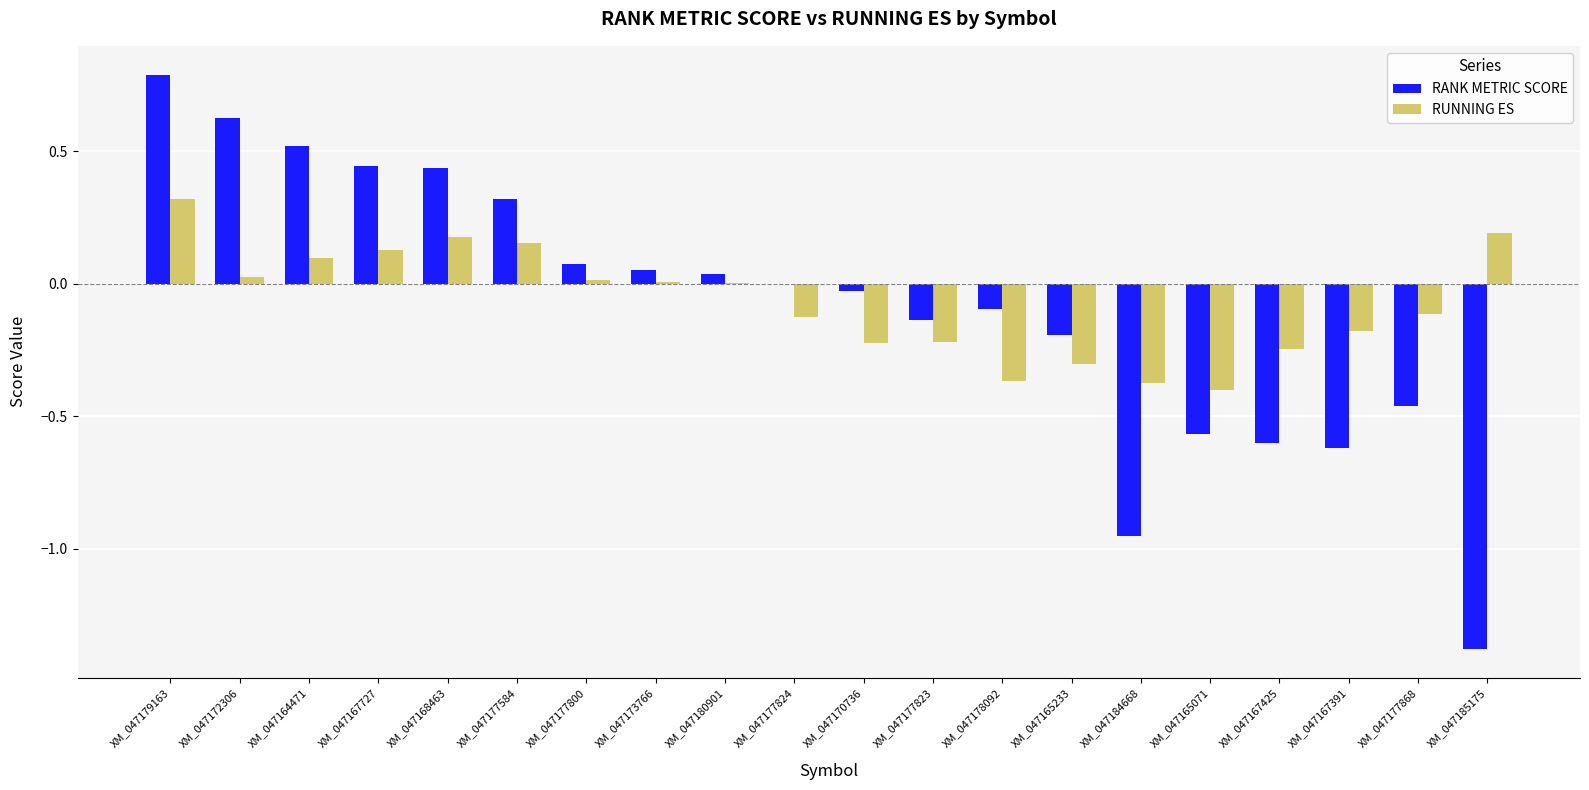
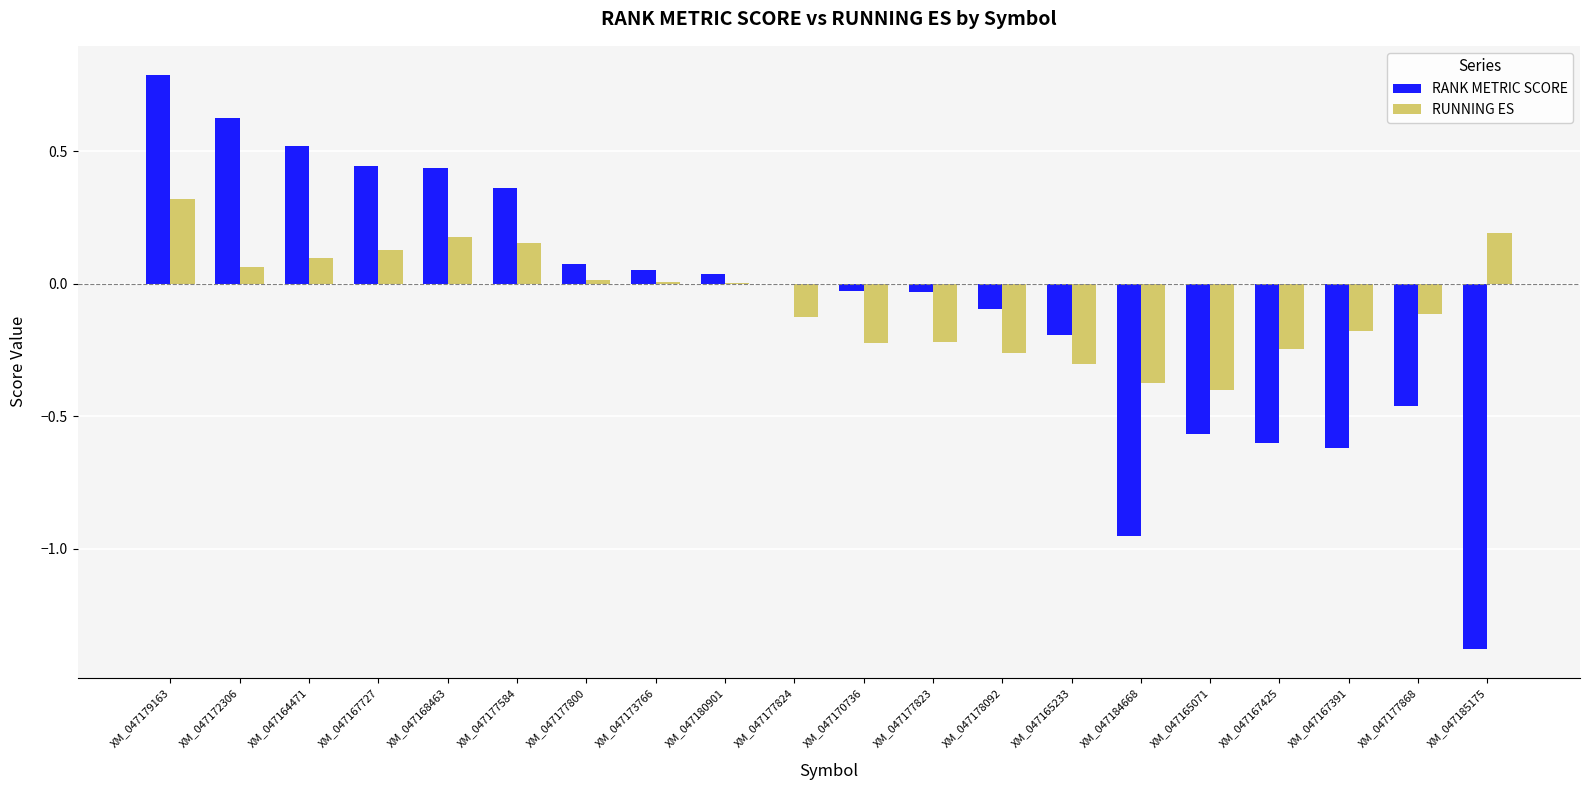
  {
    "RANK METRIC SCORE": {
      "XM_047179163": 0.79,
      "XM_047172306": 0.62,
      "XM_047164471": 0.52,
      "XM_047167727": 0.45,
      "XM_047168463": 0.44,
-     "XM_047177584": 0.32,
+     "XM_047177584": 0.36,
      "XM_047177800": 0.08,
      "XM_047173766": 0.05,
      "XM_047180901": 0.04,
      "XM_047177824": 0.00,
      "XM_047170736": -0.03,
-     "XM_047177823": -0.14,
+     "XM_047177823": -0.03,
      "XM_047178092": -0.10,
      "XM_047165233": -0.19,
      "XM_047184668": -0.95,
      "XM_047165071": -0.57,
      "XM_047167425": -0.60,
      "XM_047167391": -0.62,
      "XM_047177868": -0.46,
      "XM_047185175": -1.38
    },
    "RUNNING ES": {
      "XM_047179163": 0.32,
-     "XM_047172306": 0.03,
+     "XM_047172306": 0.06,
      "XM_047164471": 0.10,
      "XM_047167727": 0.13,
      "XM_047168463": 0.18,
      "XM_047177584": 0.15,
      "XM_047177800": 0.01,
      "XM_047177824": -0.12,
      "XM_047170736": -0.22,
      "XM_047177823": -0.22,
-     "XM_047178092": -0.37,
+     "XM_047178092": -0.26,
      "XM_047165233": -0.30,
      "XM_047184668": -0.37,
      "XM_047165071": -0.40,
      "XM_047167425": -0.25,
      "XM_047167391": -0.18,
      "XM_047177868": -0.11,
      "XM_047185175": 0.19
    }
  }
